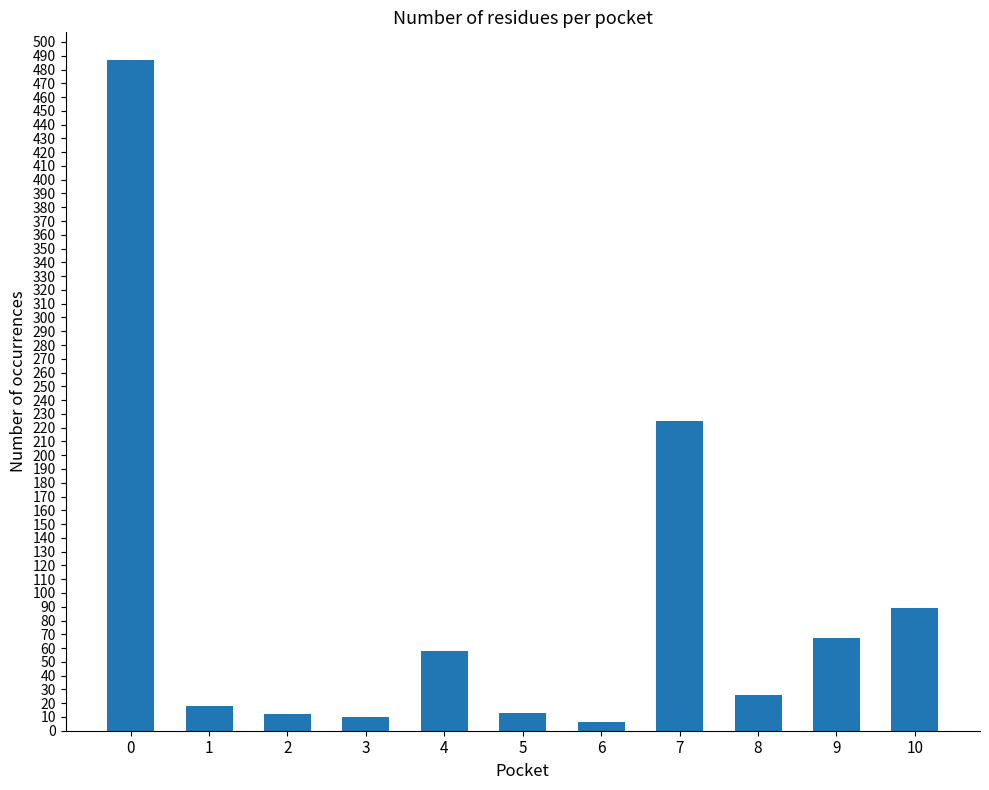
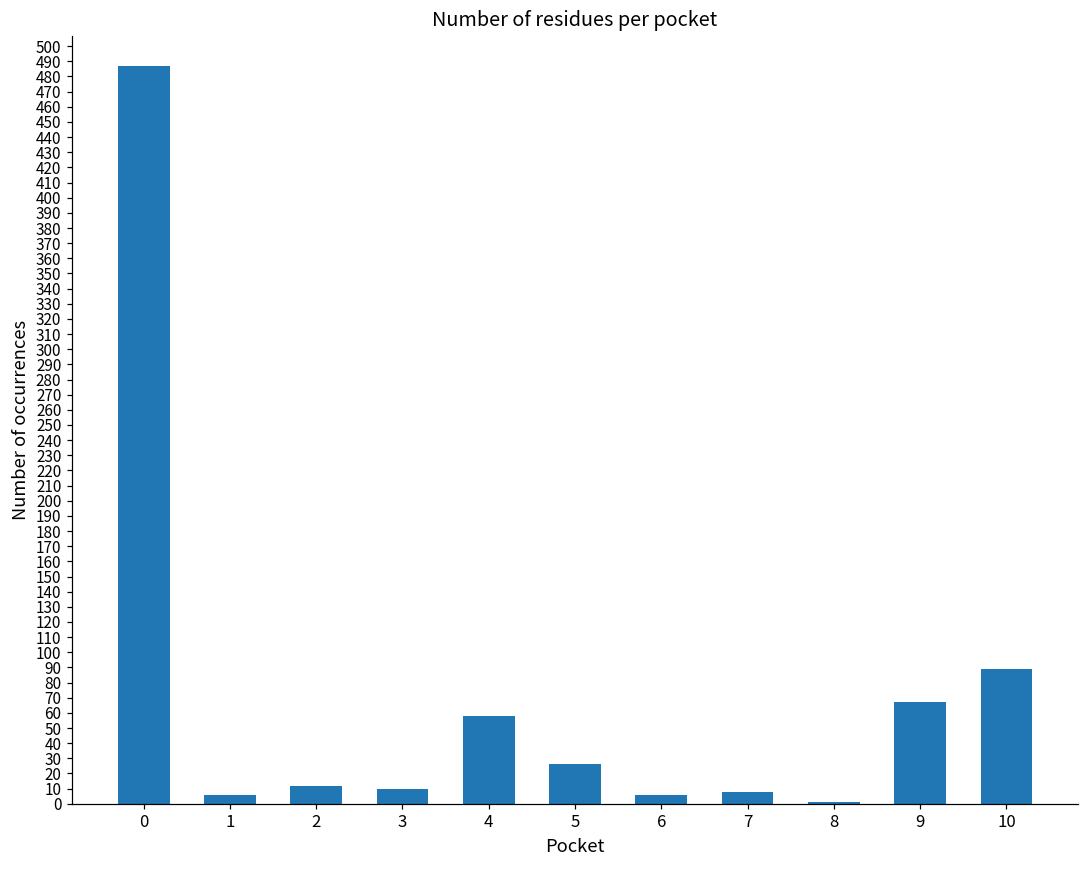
  {
    "0": 487,
-   "1": 18,
+   "1": 6,
    "2": 12,
    "3": 10,
    "4": 58,
-   "5": 13,
+   "5": 26,
    "6": 6,
-   "7": 225,
-   "8": 26,
+   "7": 8,
+   "8": 1,
    "9": 67,
    "10": 89
  }
